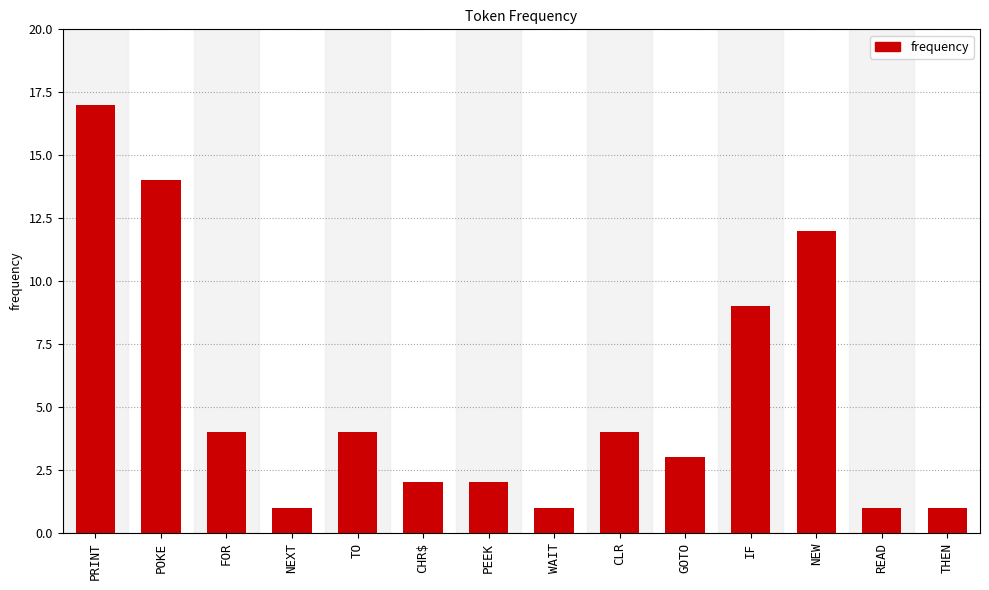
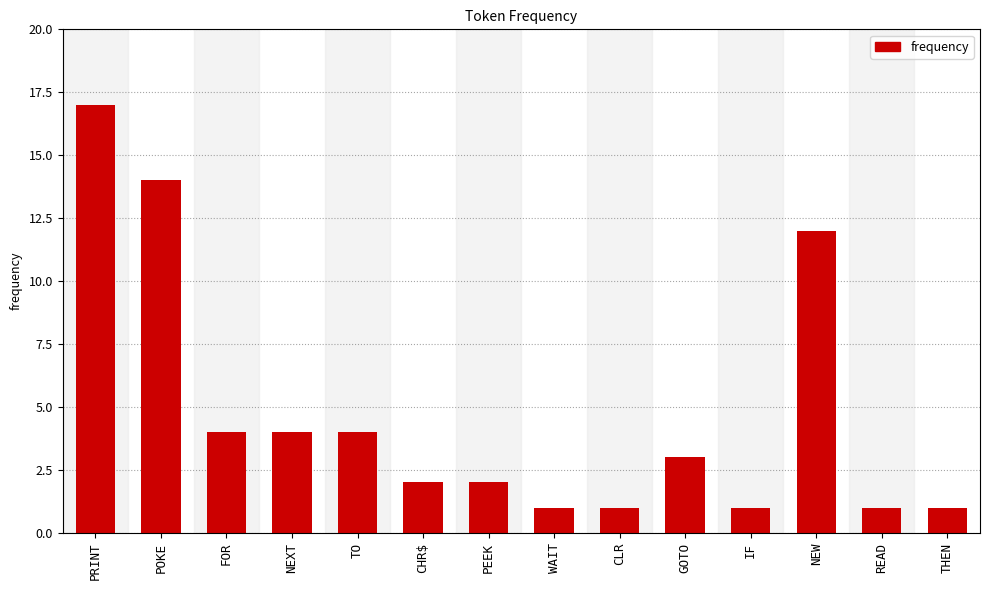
  {
    "PRINT": 17,
    "POKE": 14,
    "FOR": 4,
-   "NEXT": 1,
+   "NEXT": 4,
    "TO": 4,
    "CHR$": 2,
    "PEEK": 2,
    "WAIT": 1,
-   "CLR": 4,
+   "CLR": 1,
    "GOTO": 3,
-   "IF": 9,
+   "IF": 1,
    "NEW": 12,
    "READ": 1,
    "THEN": 1
  }
